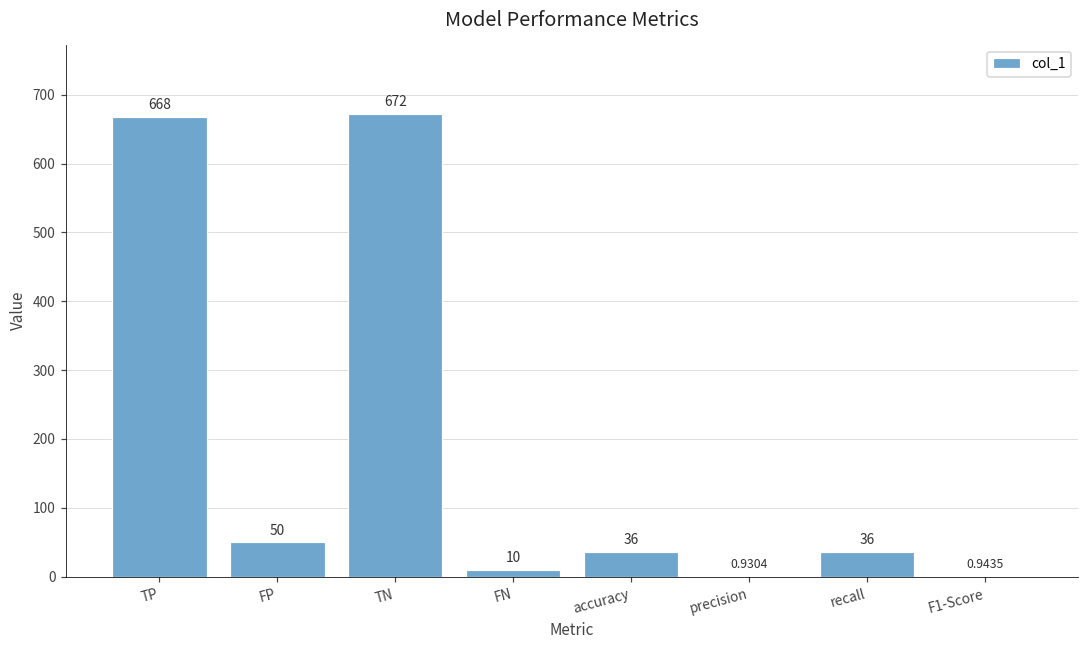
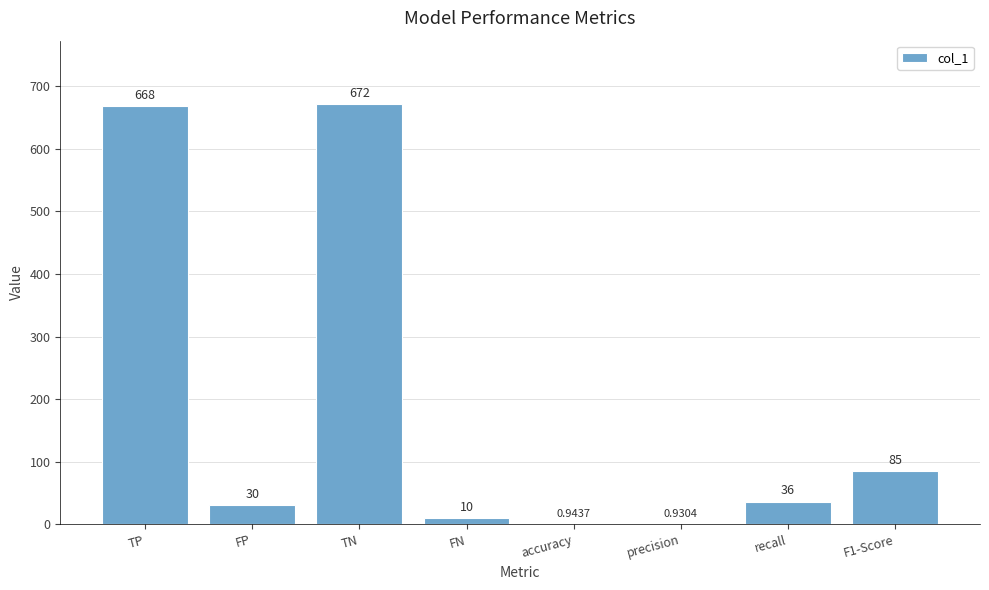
  {
    "TP": 668,
-   "FP": 50,
+   "FP": 30,
    "TN": 672,
    "FN": 10,
-   "accuracy": 36,
+   "accuracy": 0.9437,
    "precision": 0.9304,
    "recall": 36,
-   "F1-Score": 0.9435
+   "F1-Score": 85
  }
